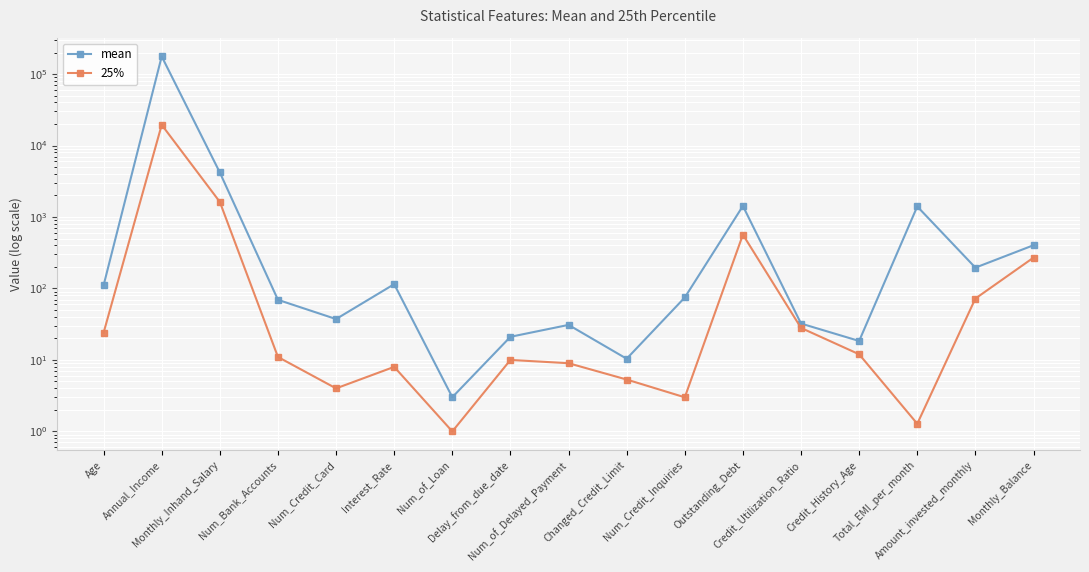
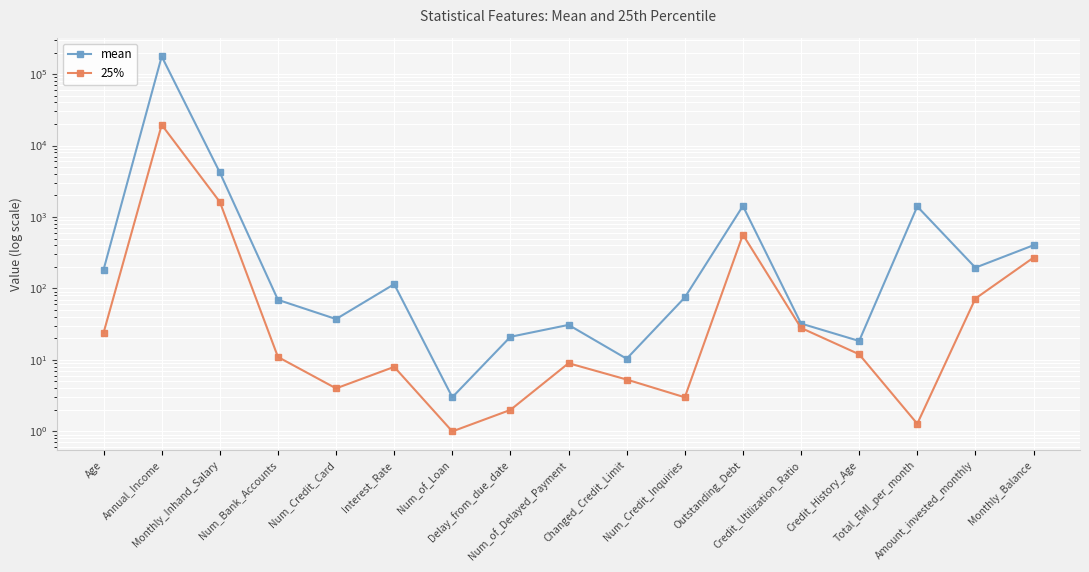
  {
    "mean": {
-     "Age": 110,
+     "Age": 180,
      "Annual_Income": 180000,
      "Monthly_Inhand_Salary": 4000,
      "Num_Bank_Accounts": 70,
      "Num_Credit_Card": 40,
      "Interest_Rate": 110,
      "Num_of_Loan": 3,
      "Delay_from_due_date": 21,
      "Num_of_Delayed_Payment": 31,
      "Changed_Credit_Limit": 10,
      "Num_Credit_Inquiries": 70,
      "Outstanding_Debt": 1400,
      "Credit_Utilization_Ratio": 30,
      "Credit_History_Age": 18,
      "Total_EMI_per_month": 1400,
      "Amount_invested_monthly": 200,
      "Monthly_Balance": 400
    },
    "25%": {
      "Age": 24,
      "Annual_Income": 19000,
      "Monthly_Inhand_Salary": 1600,
      "Num_Bank_Accounts": 11,
      "Num_Credit_Card": 4,
      "Interest_Rate": 8,
      "Num_of_Loan": 1,
-     "Delay_from_due_date": 10,
+     "Delay_from_due_date": 2,
      "Num_of_Delayed_Payment": 9,
      "Changed_Credit_Limit": 5,
      "Num_Credit_Inquiries": 3,
      "Outstanding_Debt": 600,
      "Credit_Utilization_Ratio": 28,
      "Credit_History_Age": 12,
      "Total_EMI_per_month": 1.3,
      "Amount_invested_monthly": 70,
      "Monthly_Balance": 270
    }
  }
